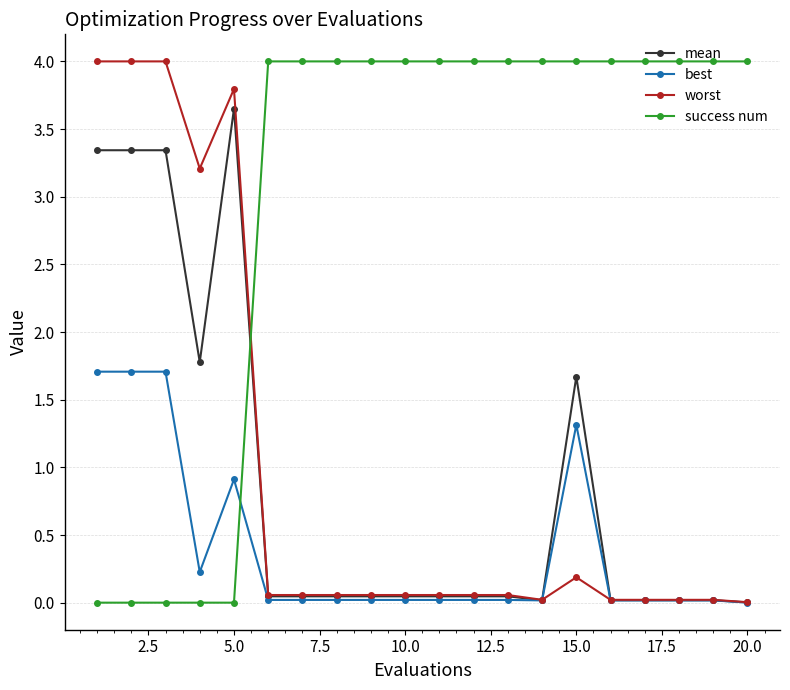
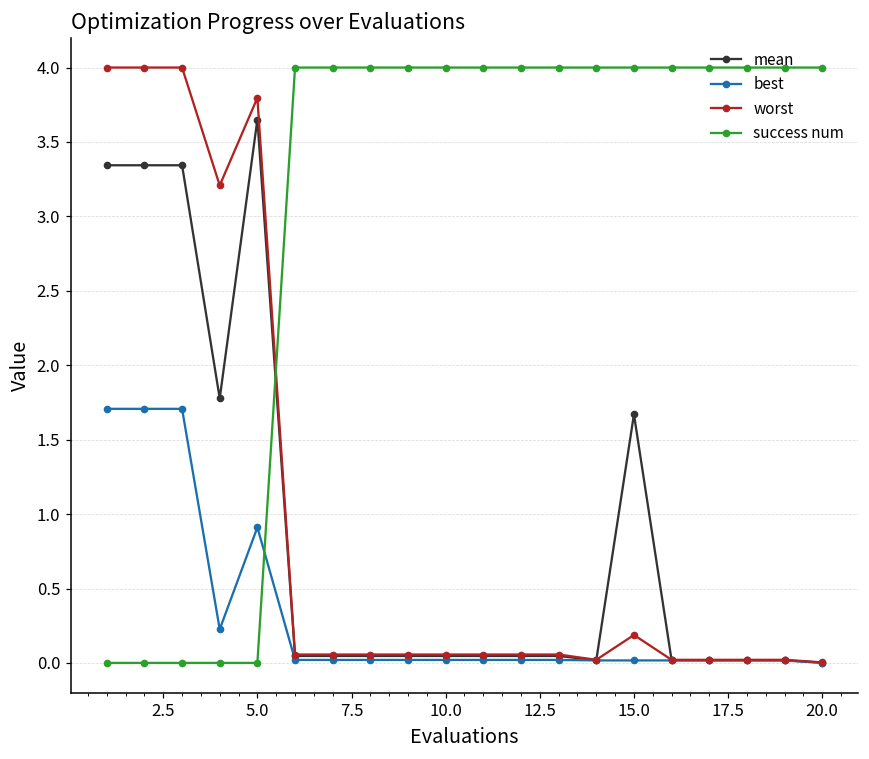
  {
    "mean": {
      "5.0": 3.65,
      "15.0": 1.67
    },
    "best": {
      "5.0": 0.91,
      "10.0": 0.02,
-     "15.0": 1.31
+     "15.0": 0.02
    },
    "worst": {
      "5.0": 3.80,
      "15.0": 0.19
    },
    "success num": {
      "5.0": 0.00,
      "10.0": 4.00,
      "15.0": 4.00,
      "20.0": 4.00
    }
  }
